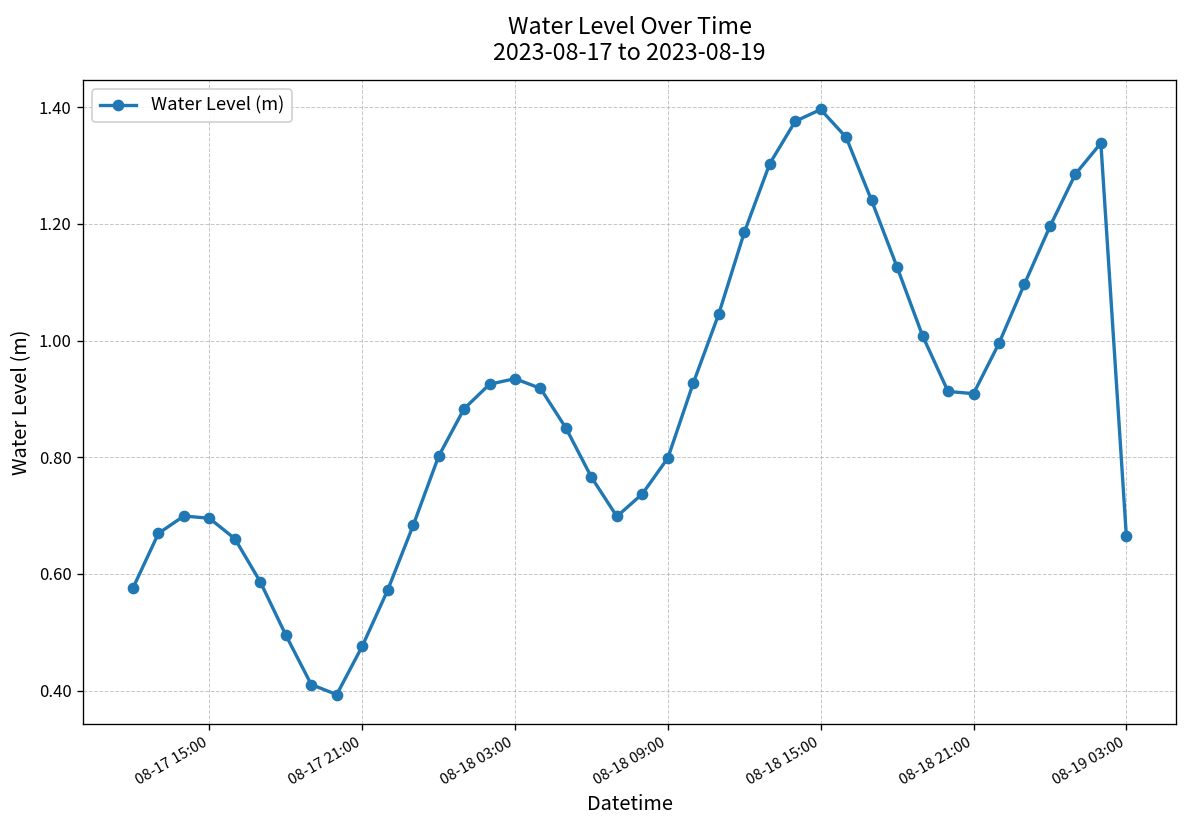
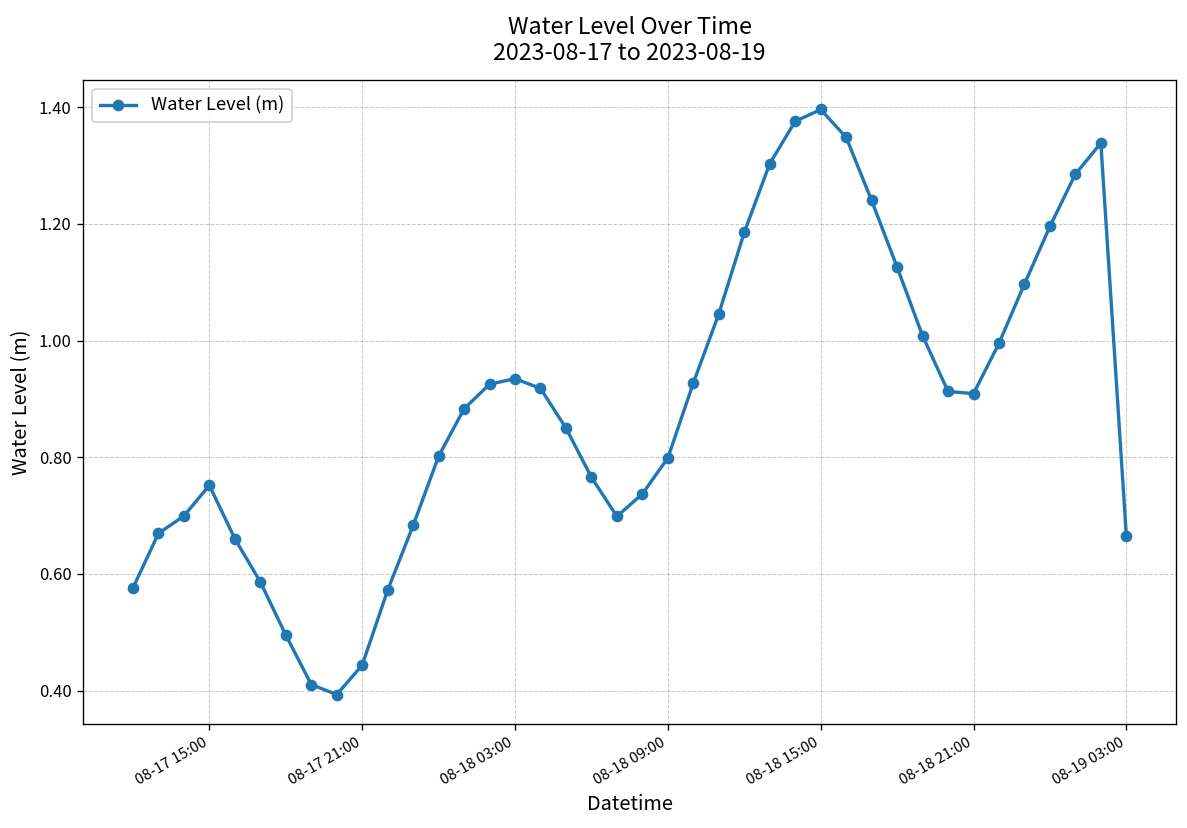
  {
-   "08-17 15:00": 0.70,
-   "08-17 21:00": 0.48,
+   "08-17 15:00": 0.75,
+   "08-17 21:00": 0.44,
    "08-18 03:00": 0.93,
    "08-18 09:00": 0.80,
    "08-18 15:00": 1.40,
    "08-18 21:00": 0.91,
    "08-19 03:00": 0.67
  }
